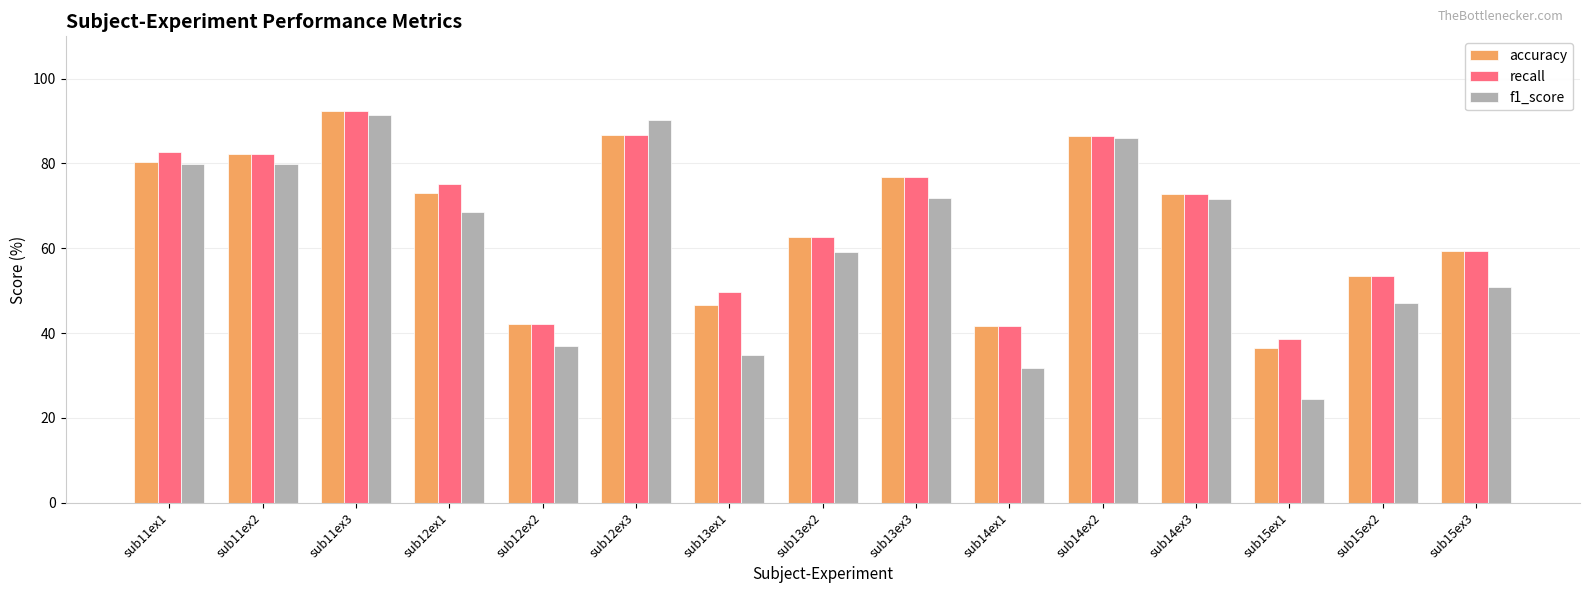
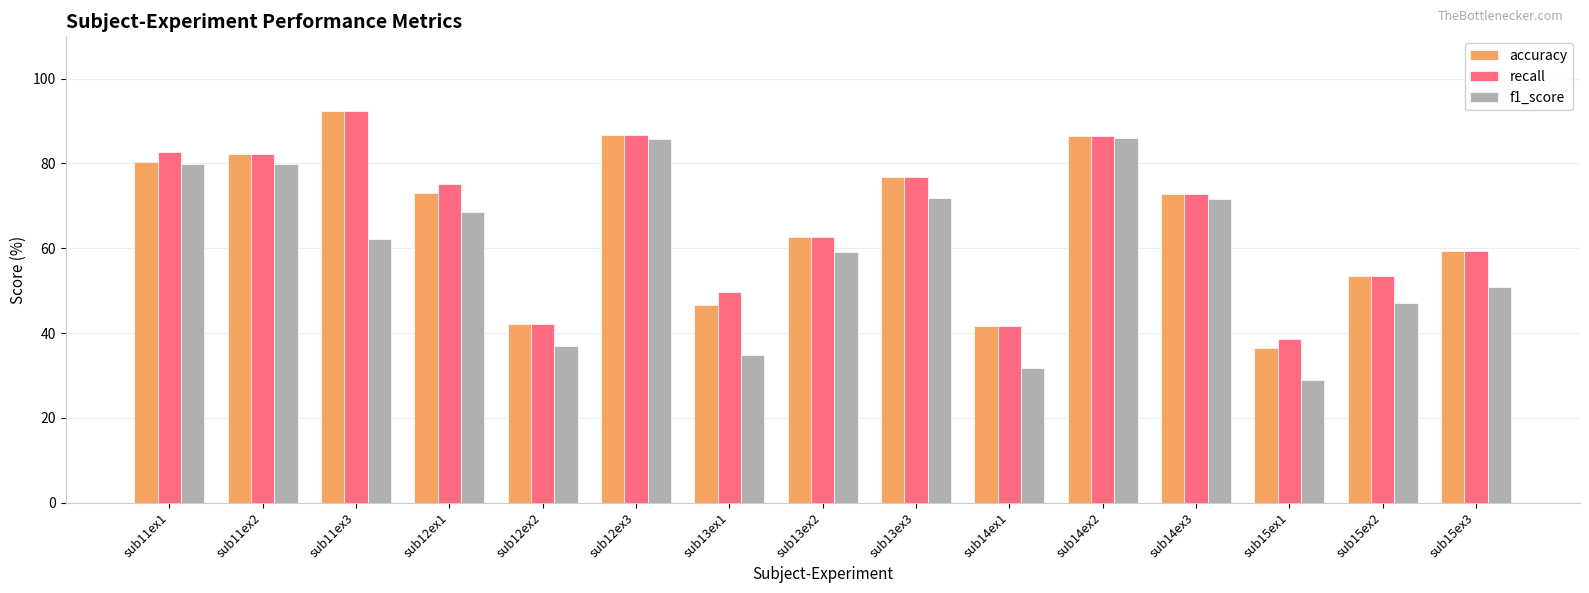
  {
    "accuracy": {
      "sub11ex1": 80,
      "sub11ex2": 82,
      "sub11ex3": 92,
      "sub12ex1": 73,
      "sub12ex2": 42,
      "sub12ex3": 87,
      "sub13ex1": 47,
      "sub13ex2": 63,
      "sub13ex3": 77,
      "sub14ex1": 42,
      "sub14ex2": 87,
      "sub14ex3": 73,
      "sub15ex1": 36,
      "sub15ex2": 53,
      "sub15ex3": 59
    },
    "recall": {
      "sub11ex1": 83,
      "sub11ex2": 82,
      "sub11ex3": 92,
      "sub12ex1": 75,
      "sub12ex2": 42,
      "sub12ex3": 87,
      "sub13ex1": 50,
      "sub13ex2": 63,
      "sub13ex3": 77,
      "sub14ex1": 42,
      "sub14ex2": 87,
      "sub14ex3": 73,
      "sub15ex1": 39,
      "sub15ex2": 53,
      "sub15ex3": 59
    },
    "f1_score": {
      "sub11ex1": 80,
      "sub11ex2": 80,
-     "sub11ex3": 91,
+     "sub11ex3": 62,
      "sub12ex1": 68,
      "sub12ex2": 37,
-     "sub12ex3": 90,
+     "sub12ex3": 86,
      "sub13ex1": 35,
      "sub13ex2": 59,
      "sub13ex3": 72,
      "sub14ex1": 32,
      "sub14ex2": 86,
      "sub14ex3": 72,
-     "sub15ex1": 24,
+     "sub15ex1": 29,
      "sub15ex2": 47,
      "sub15ex3": 51
    }
  }
